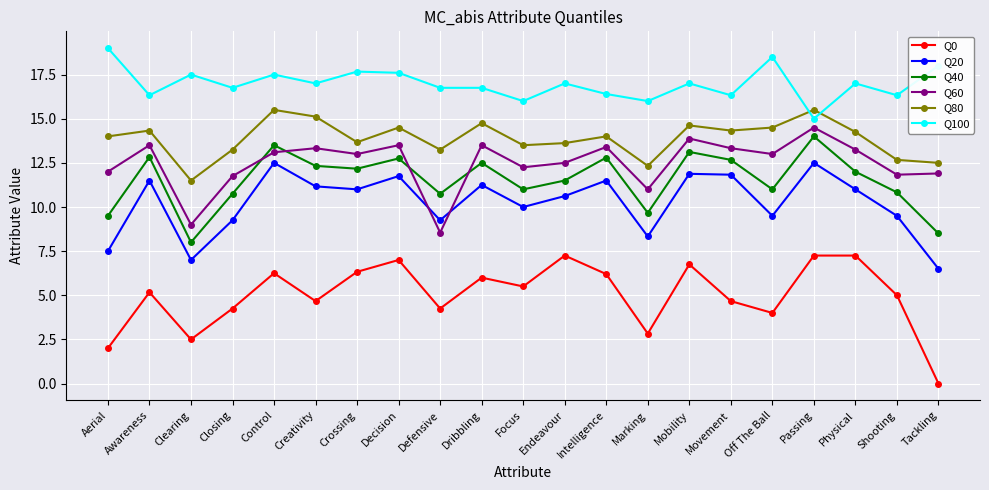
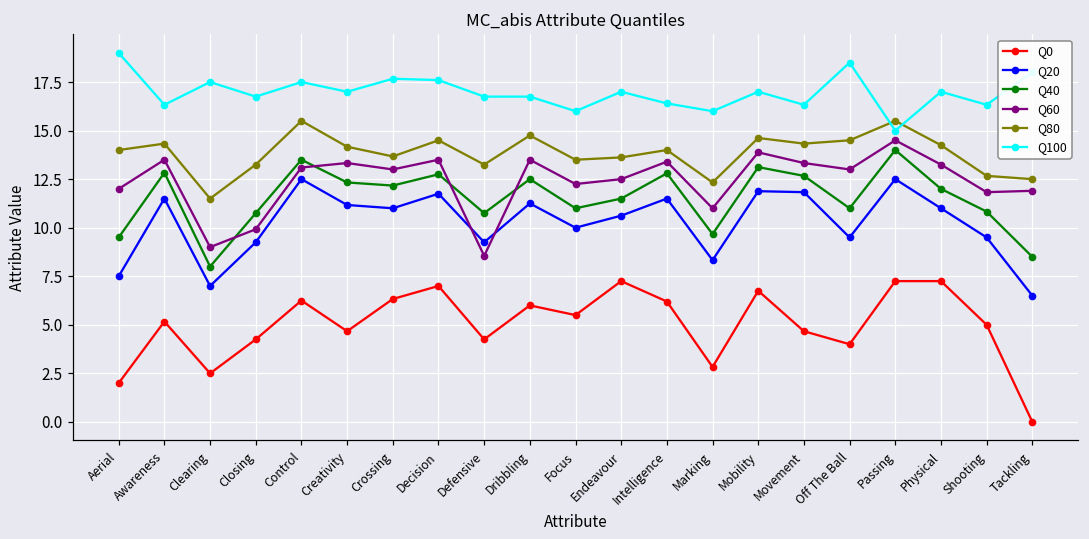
  {
    "Q0": {
      "Aerial": 2.0,
      "Awareness": 5.2,
      "Clearing": 2.5,
      "Closing": 4.3,
      "Control": 6.3,
      "Creativity": 4.7,
      "Crossing": 6.3,
      "Decision": 7.0,
      "Defensive": 4.3,
      "Dribbling": 6.0,
      "Focus": 5.5,
      "Endeavour": 7.3,
      "Intelligence": 6.2,
      "Marking": 2.8,
      "Mobility": 6.8,
      "Movement": 4.7,
      "Off The Ball": 4.0,
      "Passing": 7.3,
      "Physical": 7.3,
      "Shooting": 5.0,
      "Tackling": 0.0
    },
    "Q20": {
      "Aerial": 7.5,
      "Awareness": 11.5,
      "Clearing": 7.0,
      "Closing": 9.3,
      "Control": 12.5,
      "Creativity": 11.2,
      "Crossing": 11.0,
      "Decision": 11.8,
      "Defensive": 9.3,
      "Dribbling": 11.3,
      "Focus": 10.0,
      "Endeavour": 10.6,
      "Intelligence": 11.5,
      "Marking": 8.3,
      "Mobility": 11.9,
      "Movement": 11.8,
      "Off The Ball": 9.5,
      "Passing": 12.5,
      "Physical": 11.0,
      "Shooting": 9.5,
      "Tackling": 6.5
    },
    "Q40": {
      "Aerial": 9.5,
      "Awareness": 12.8,
      "Clearing": 8.0,
      "Closing": 10.8,
      "Control": 13.5,
      "Creativity": 12.3,
      "Crossing": 12.2,
      "Decision": 12.8,
      "Defensive": 10.8,
      "Dribbling": 12.5,
      "Focus": 11.0,
      "Endeavour": 11.5,
      "Intelligence": 12.8,
      "Marking": 9.7,
      "Mobility": 13.1,
      "Movement": 12.7,
      "Off The Ball": 11.0,
      "Passing": 14.0,
      "Physical": 12.0,
      "Shooting": 10.8,
      "Tackling": 8.5
    },
    "Q60": {
      "Aerial": 12.0,
      "Awareness": 13.5,
      "Clearing": 9.0,
-     "Closing": 11.8,
+     "Closing": 9.9,
      "Control": 13.1,
      "Creativity": 13.3,
      "Crossing": 13.0,
      "Decision": 13.5,
      "Defensive": 8.6,
      "Dribbling": 13.5,
      "Focus": 12.3,
      "Endeavour": 12.5,
      "Intelligence": 13.4,
      "Marking": 11.0,
      "Mobility": 13.9,
      "Movement": 13.3,
      "Off The Ball": 13.0,
      "Passing": 14.5,
      "Physical": 13.3,
      "Shooting": 11.8,
      "Tackling": 11.9
    },
    "Q80": {
      "Aerial": 14.0,
      "Awareness": 14.3,
      "Clearing": 11.5,
      "Closing": 13.3,
      "Control": 15.5,
-     "Creativity": 15.1,
+     "Creativity": 14.2,
      "Crossing": 13.7,
      "Decision": 14.5,
      "Defensive": 13.3,
      "Dribbling": 14.8,
      "Focus": 13.5,
      "Endeavour": 13.6,
      "Intelligence": 14.0,
      "Marking": 12.3,
      "Mobility": 14.6,
      "Movement": 14.3,
      "Off The Ball": 14.5,
      "Passing": 15.5,
      "Physical": 14.3,
      "Shooting": 12.7,
      "Tackling": 12.5
    },
    "Q100": {
      "Aerial": 19.0,
      "Awareness": 16.3,
      "Clearing": 17.5,
      "Closing": 16.8,
      "Control": 17.5,
      "Creativity": 17.0,
      "Crossing": 17.7,
      "Decision": 17.6,
      "Defensive": 16.8,
      "Dribbling": 16.8,
      "Focus": 16.0,
      "Endeavour": 17.0,
      "Intelligence": 16.4,
      "Marking": 16.0,
      "Mobility": 17.0,
      "Movement": 16.3,
      "Off The Ball": 18.5,
      "Passing": 15.0,
      "Physical": 17.0,
      "Shooting": 16.3
    }
  }
